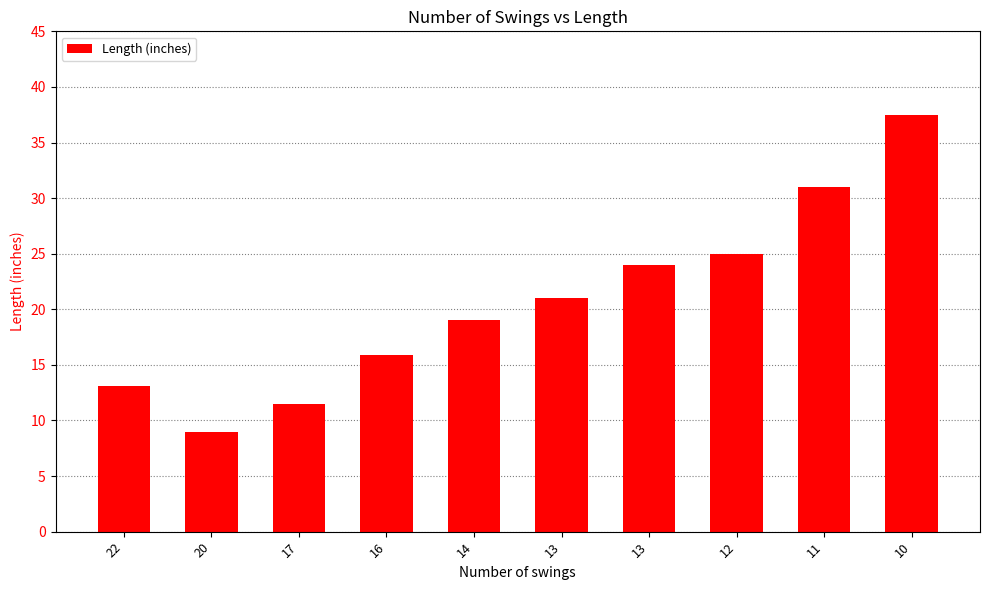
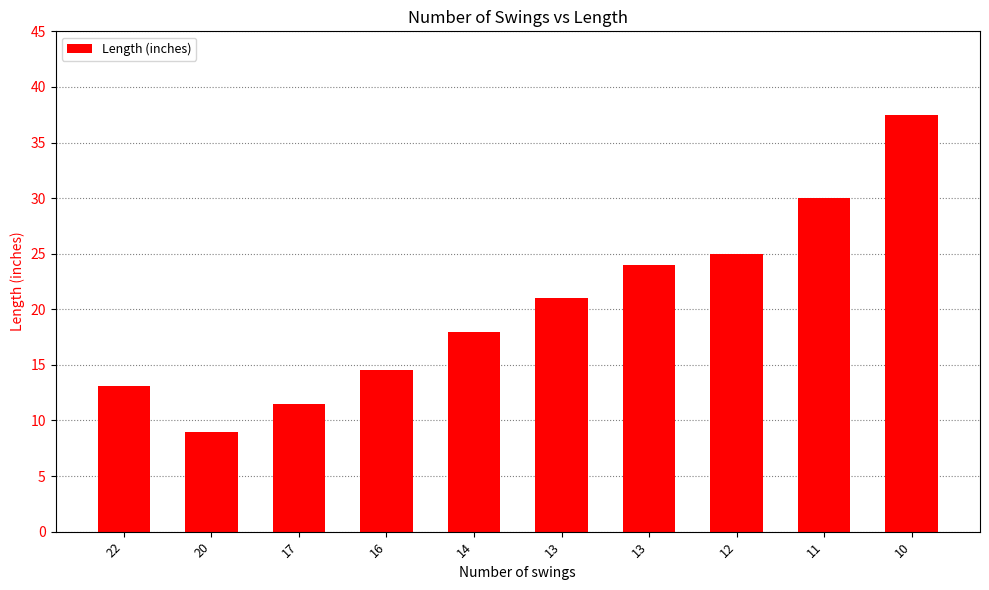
  {
    "22": 13.1,
    "20": 9.0,
    "17": 11.5,
-   "16": 15.9,
-   "14": 19,
+   "16": 14.5,
+   "14": 18,
    "12": 25.0,
-   "11": 31,
+   "11": 30,
    "10": 37.5
  }
